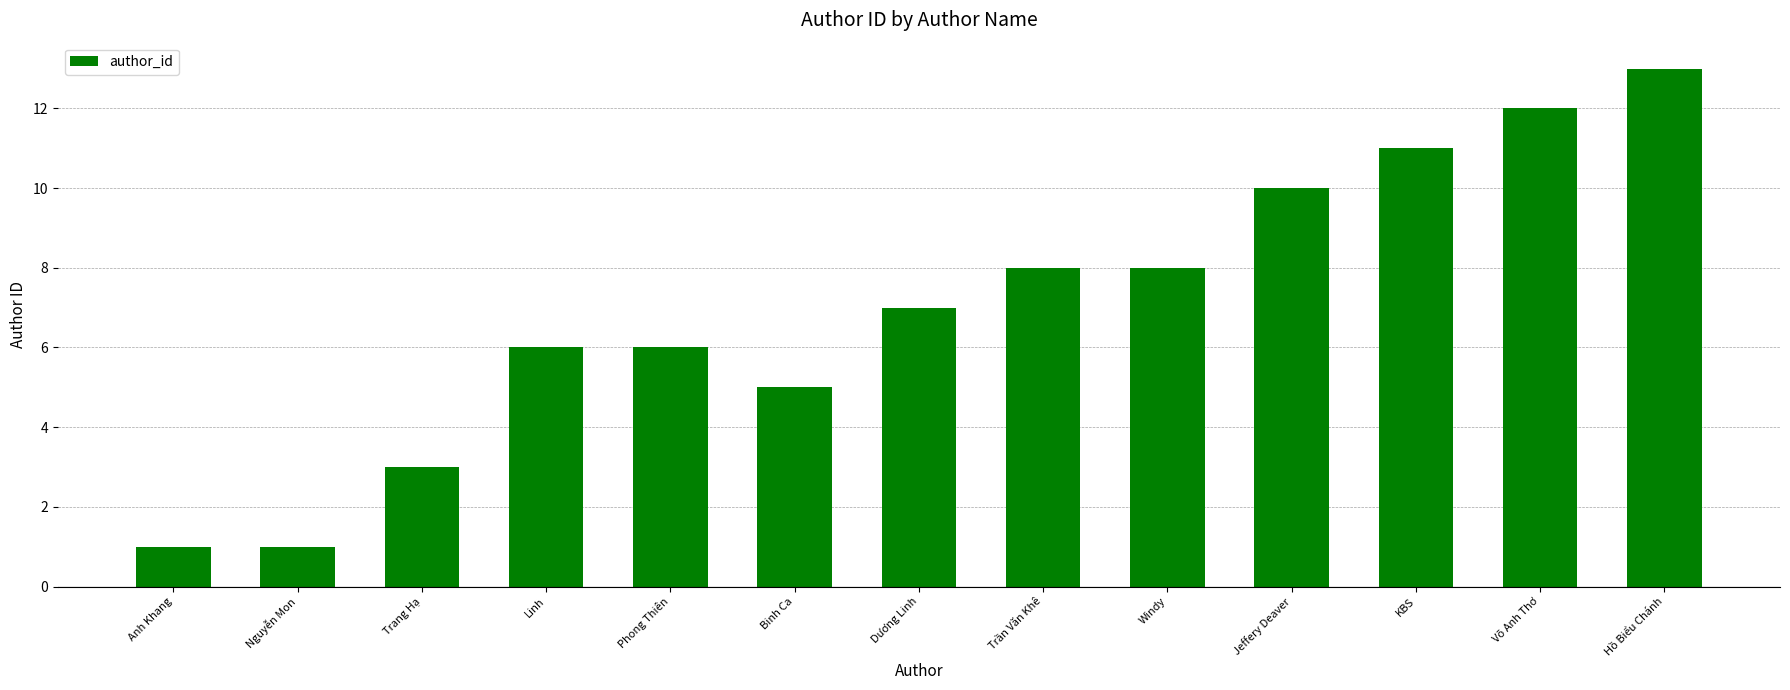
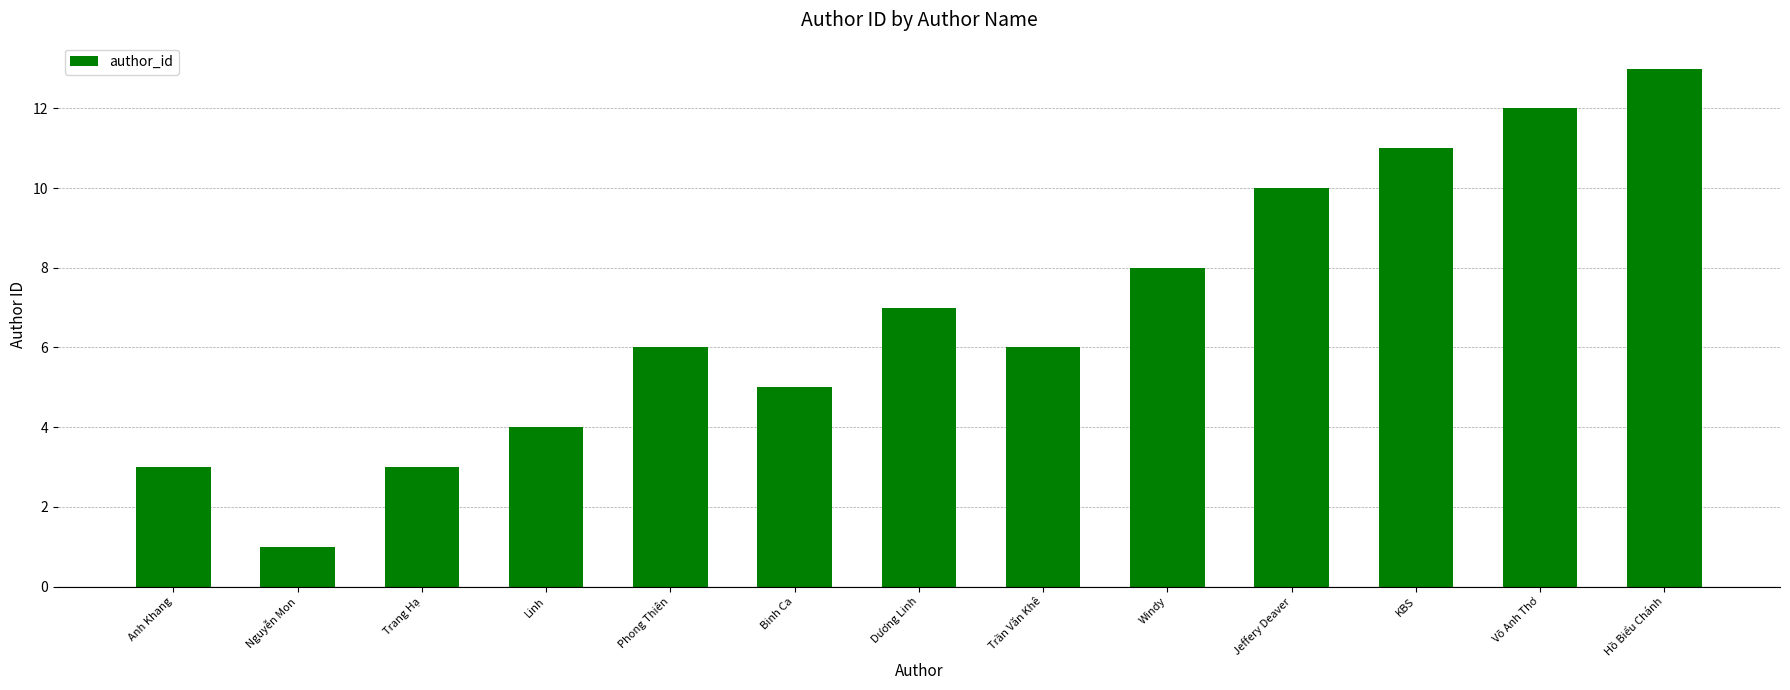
  {
-   "Anh Khang": 1,
+   "Anh Khang": 3,
    "Nguyễn Mon": 1,
    "Trang Hạ": 3,
-   "Linh": 6,
+   "Linh": 4,
    "Phong Thiên": 6,
    "Binh Ca": 5,
    "Dương Linh": 7,
-   "Trần Văn Khê": 8,
+   "Trần Văn Khê": 6,
    "Windy": 8,
    "Jeffery Deaver": 10,
    "KBS": 11,
    "Võ Anh Thơ": 12,
    "Hồ Biểu Chánh": 13
  }
